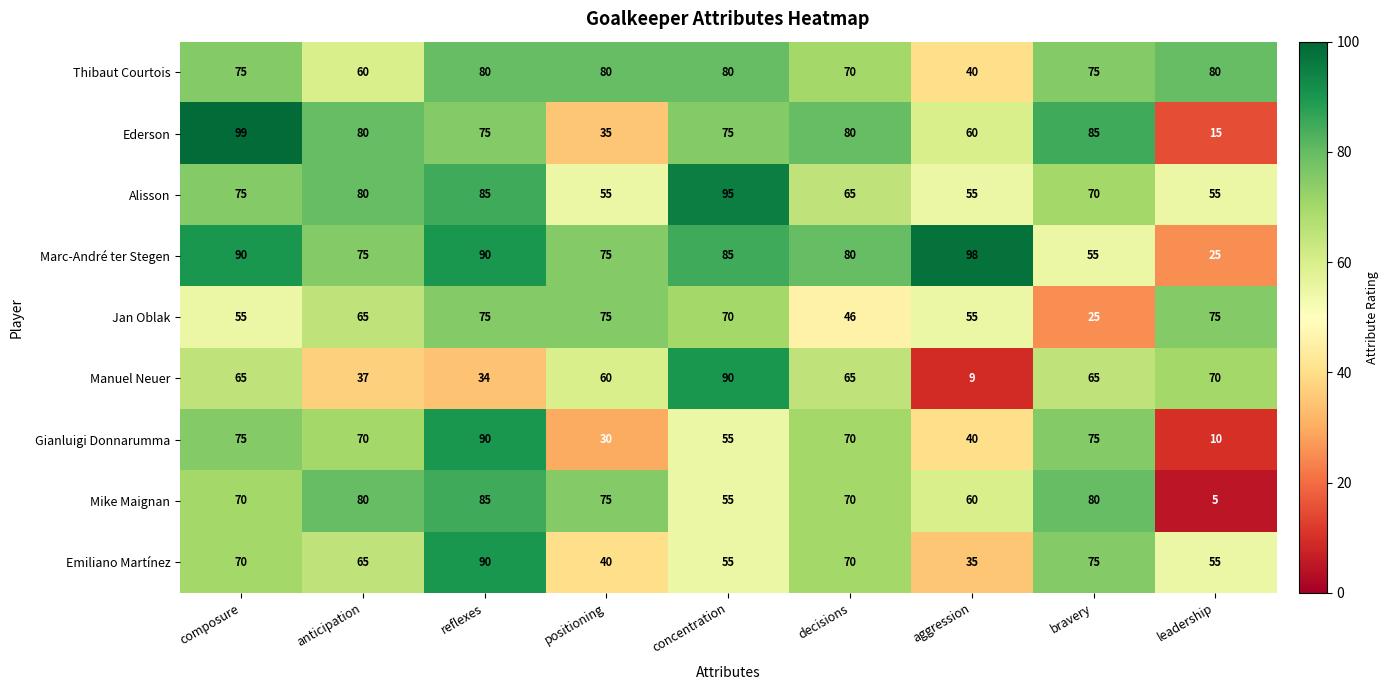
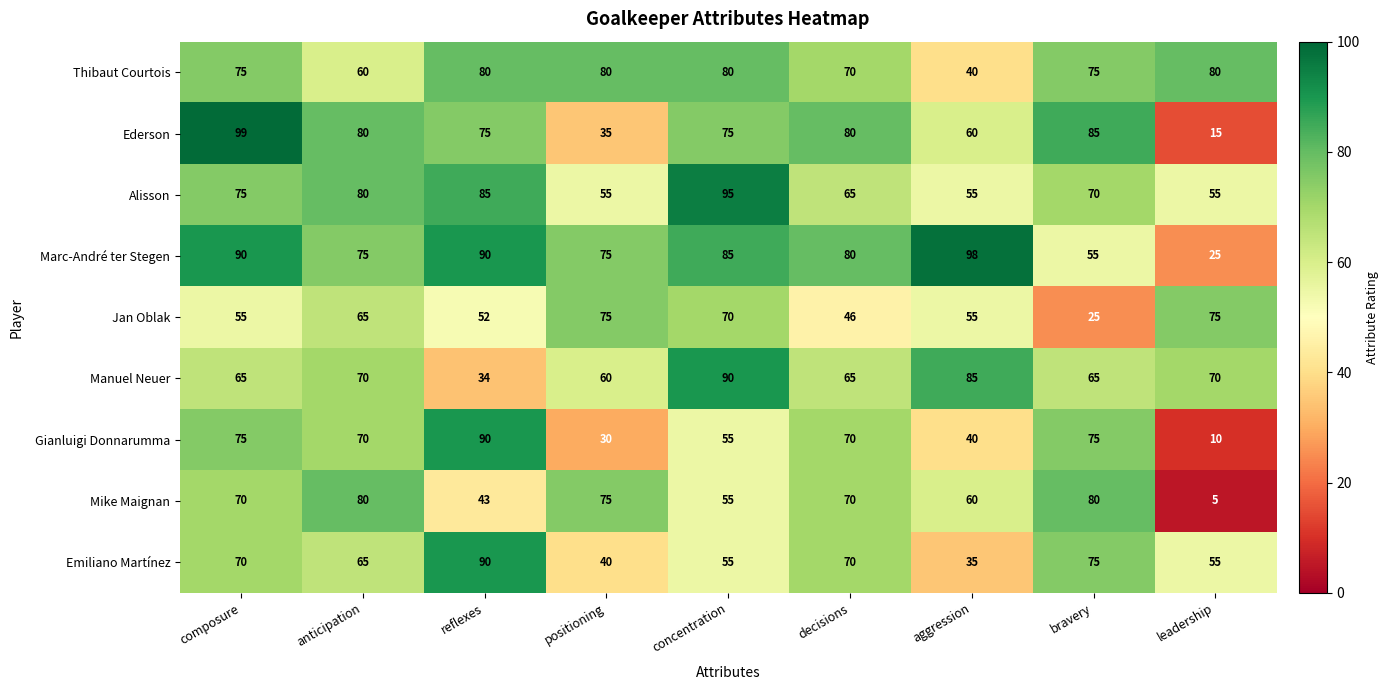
  {
    "Thibaut Courtois": {
      "composure": 75,
      "anticipation": 60,
      "reflexes": 80,
      "positioning": 80,
      "concentration": 80,
      "decisions": 70,
      "aggression": 40,
      "bravery": 75,
      "leadership": 80
    },
    "Ederson": {
      "composure": 99,
      "anticipation": 80,
      "reflexes": 75,
      "positioning": 35,
      "concentration": 75,
      "decisions": 80,
      "aggression": 60,
      "bravery": 85,
      "leadership": 15
    },
    "Alisson": {
      "composure": 75,
      "anticipation": 80,
      "reflexes": 85,
      "positioning": 55,
      "concentration": 95,
      "decisions": 65,
      "aggression": 55,
      "bravery": 70,
      "leadership": 55
    },
    "Marc-André ter Stegen": {
      "composure": 90,
      "anticipation": 75,
      "reflexes": 90,
      "positioning": 75,
      "concentration": 85,
      "decisions": 80,
      "aggression": 98,
      "bravery": 55,
      "leadership": 25
    },
    "Jan Oblak": {
      "composure": 55,
      "anticipation": 65,
-     "reflexes": 75,
+     "reflexes": 52,
      "positioning": 75,
      "concentration": 70,
      "decisions": 46,
      "aggression": 55,
      "bravery": 25,
      "leadership": 75
    },
    "Manuel Neuer": {
      "composure": 65,
-     "anticipation": 37,
+     "anticipation": 70,
      "reflexes": 34,
      "positioning": 60,
      "concentration": 90,
      "decisions": 65,
-     "aggression": 9,
+     "aggression": 85,
      "bravery": 65,
      "leadership": 70
    },
    "Gianluigi Donnarumma": {
      "composure": 75,
      "anticipation": 70,
      "reflexes": 90,
      "positioning": 30,
      "concentration": 55,
      "decisions": 70,
      "aggression": 40,
      "bravery": 75,
      "leadership": 10
    },
    "Mike Maignan": {
      "composure": 70,
      "anticipation": 80,
-     "reflexes": 85,
+     "reflexes": 43,
      "positioning": 75,
      "concentration": 55,
      "decisions": 70,
      "aggression": 60,
      "bravery": 80,
      "leadership": 5
    },
    "Emiliano Martínez": {
      "composure": 70,
      "anticipation": 65,
      "reflexes": 90,
      "positioning": 40,
      "concentration": 55,
      "decisions": 70,
      "aggression": 35,
      "bravery": 75,
      "leadership": 55
    }
  }
